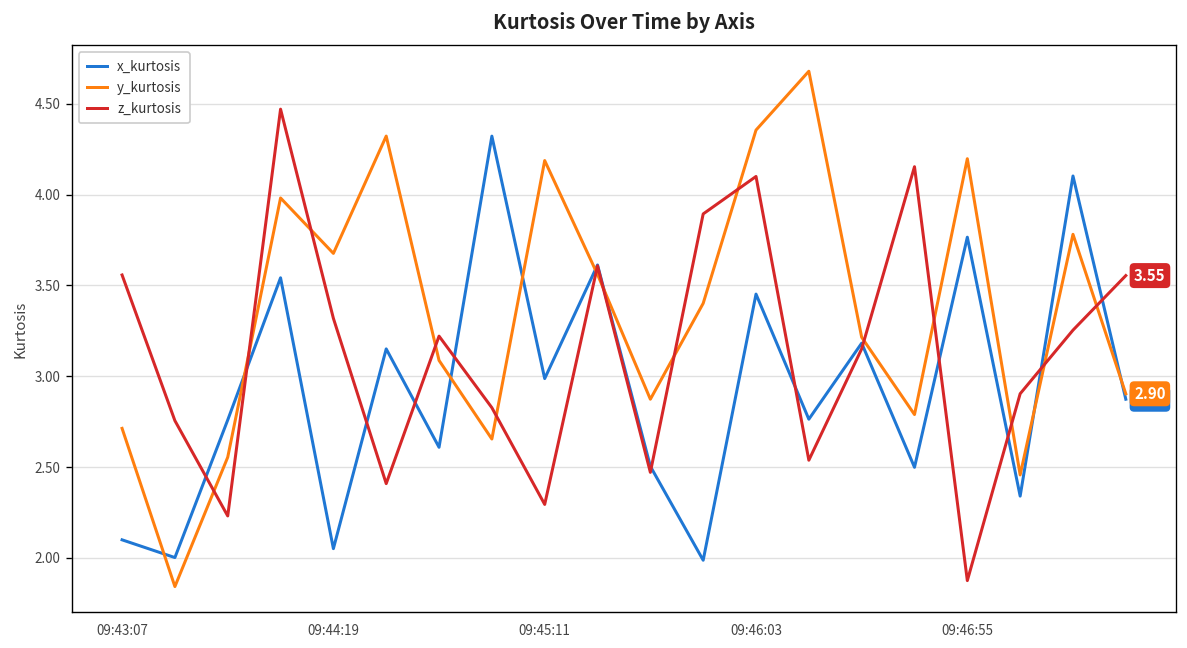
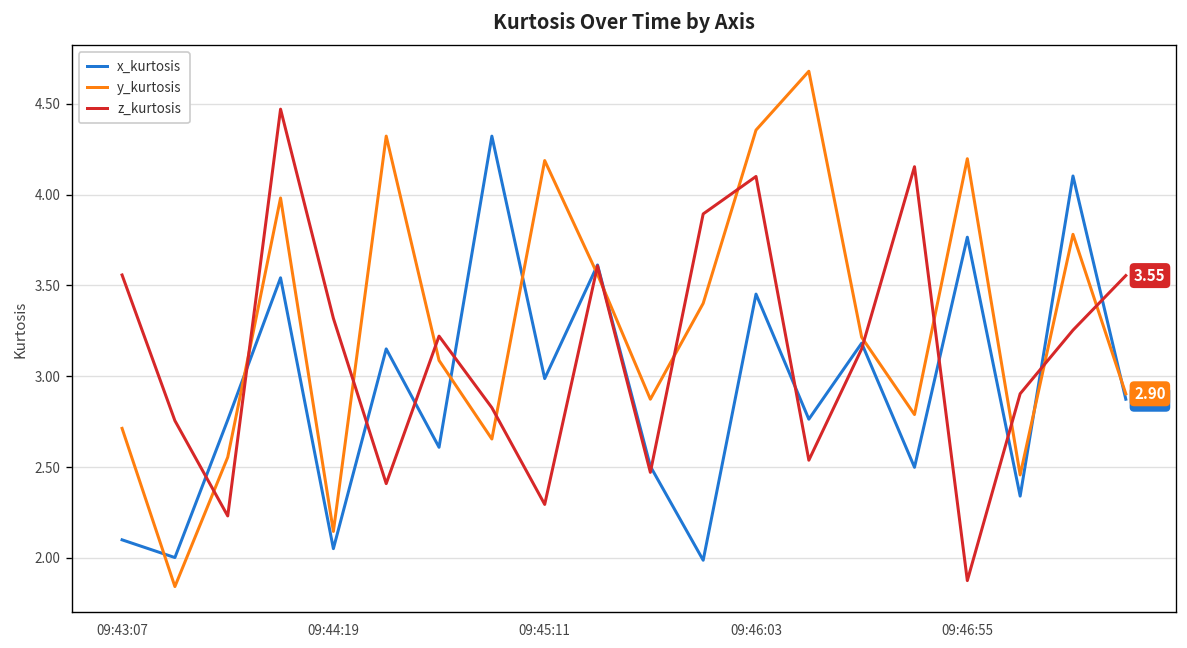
  {
    "x_kurtosis": {
      "09:43:07": 2.10,
      "09:44:19": 2.05,
      "09:45:11": 2.99,
      "09:46:03": 3.45,
      "09:46:55": 3.77
    },
    "y_kurtosis": {
      "09:43:07": 2.71,
-     "09:44:19": 3.68,
+     "09:44:19": 2.15,
      "09:45:11": 4.19,
      "09:46:03": 4.36,
      "09:46:55": 4.20
    },
    "z_kurtosis": {
      "09:43:07": 3.56,
      "09:44:19": 3.32,
      "09:45:11": 2.29,
      "09:46:03": 4.10,
      "09:46:55": 1.88
    }
  }
